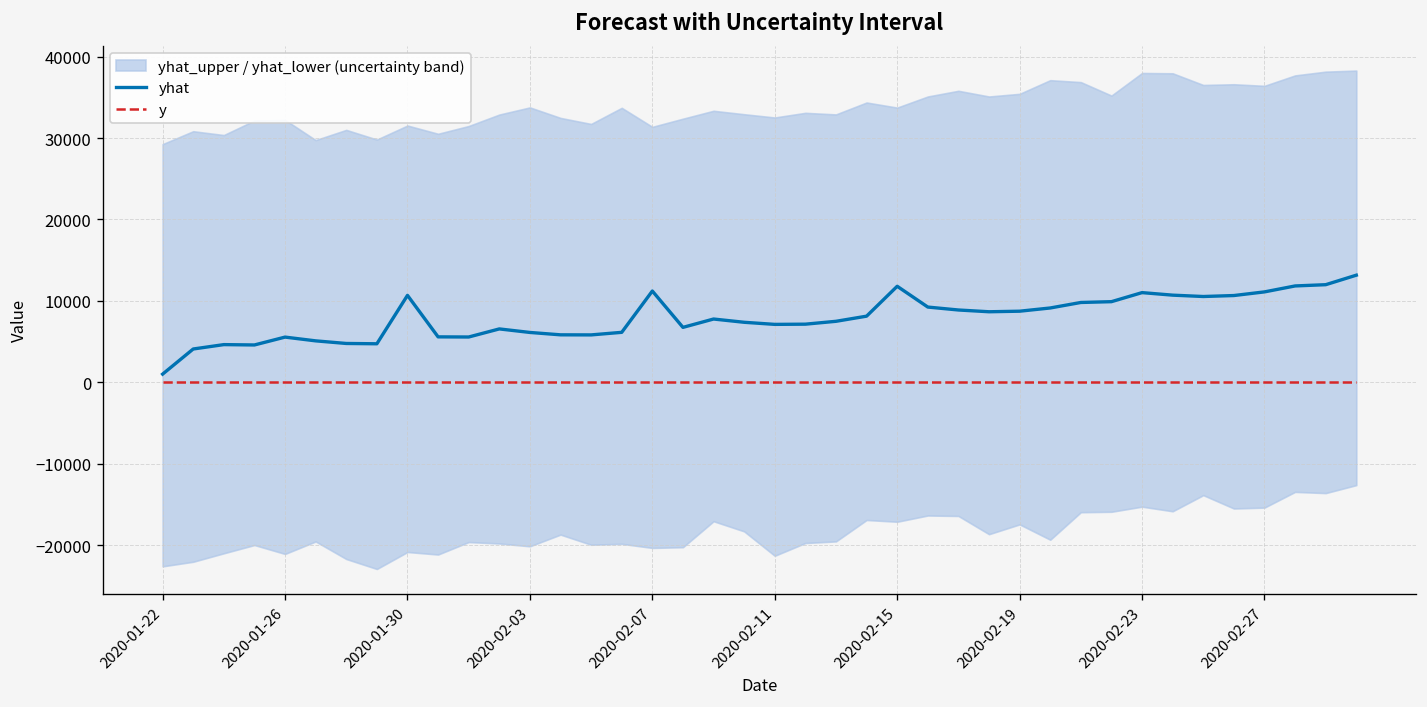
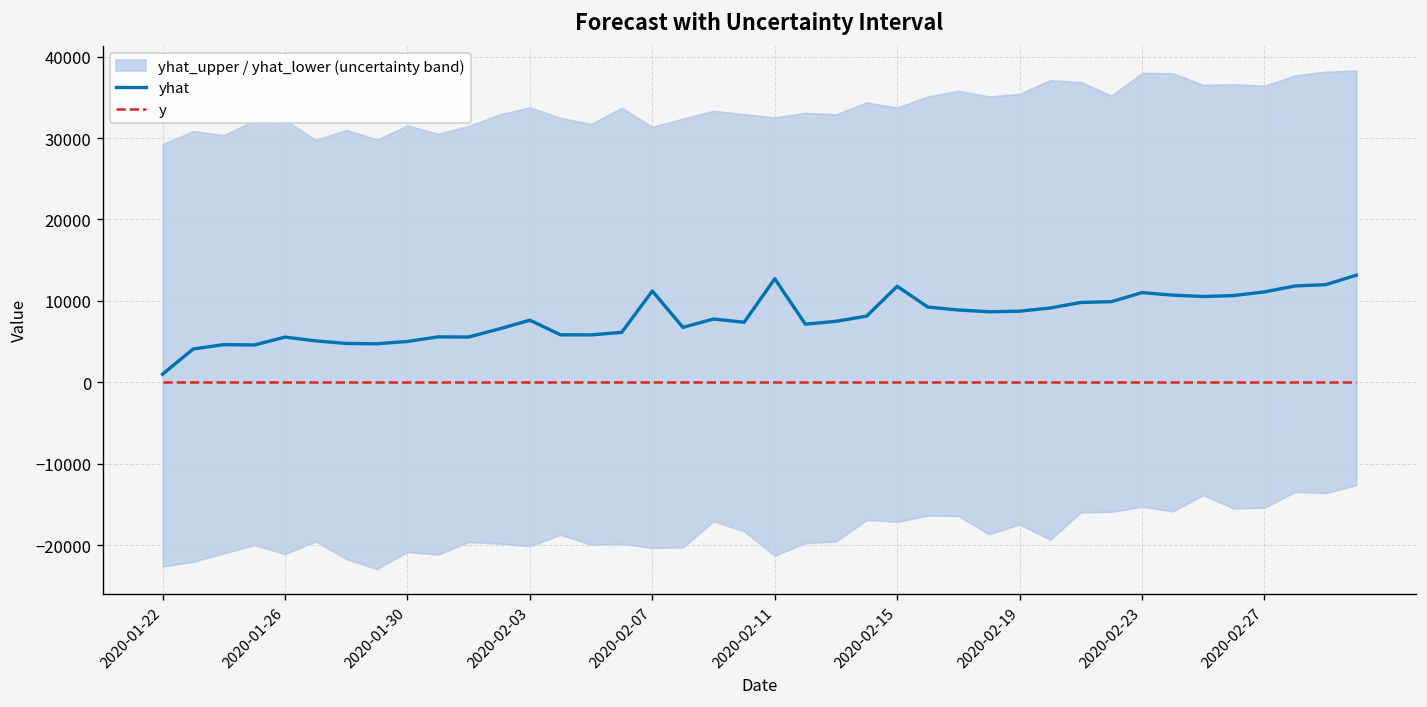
  {
    "yhat": {
      "2020-01-22": 1000,
      "2020-01-26": 6000,
-     "2020-01-30": 11000,
-     "2020-02-03": 6000,
+     "2020-01-30": 5000,
+     "2020-02-03": 8000,
      "2020-02-07": 11000,
-     "2020-02-11": 7000,
+     "2020-02-11": 13000,
      "2020-02-15": 12000,
      "2020-02-19": 9000,
      "2020-02-23": 11000,
      "2020-02-27": 11000
    },
    "y": {
      "2020-01-22": 0,
      "2020-01-26": 0,
      "2020-01-30": 0,
      "2020-02-03": 0,
      "2020-02-07": 0,
      "2020-02-11": 0,
      "2020-02-15": 0,
      "2020-02-19": 0,
      "2020-02-23": 0,
      "2020-02-27": 0
    }
  }
